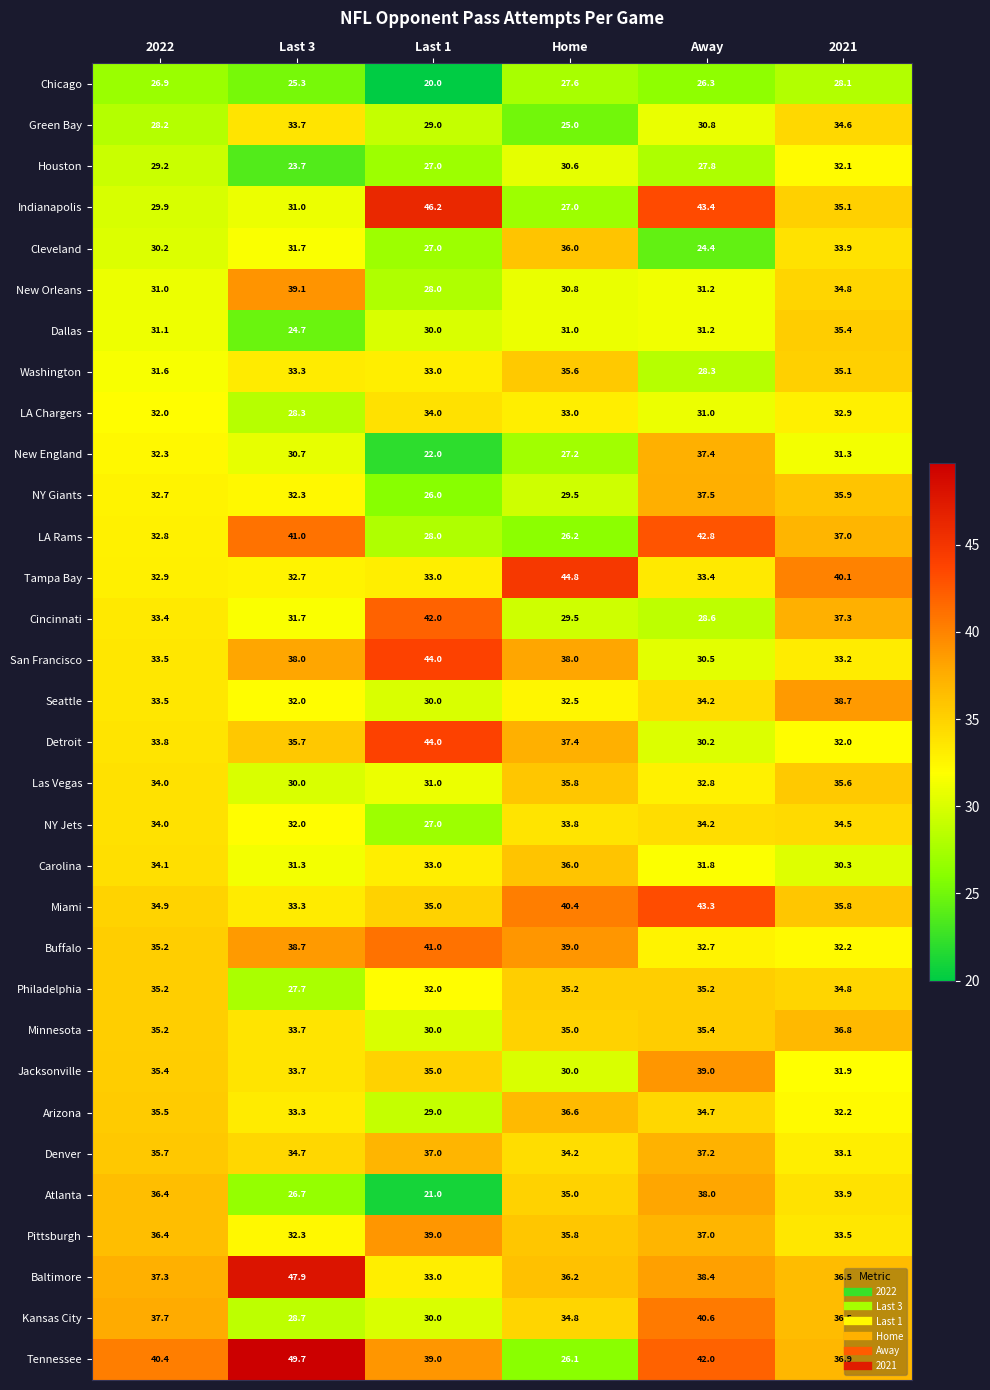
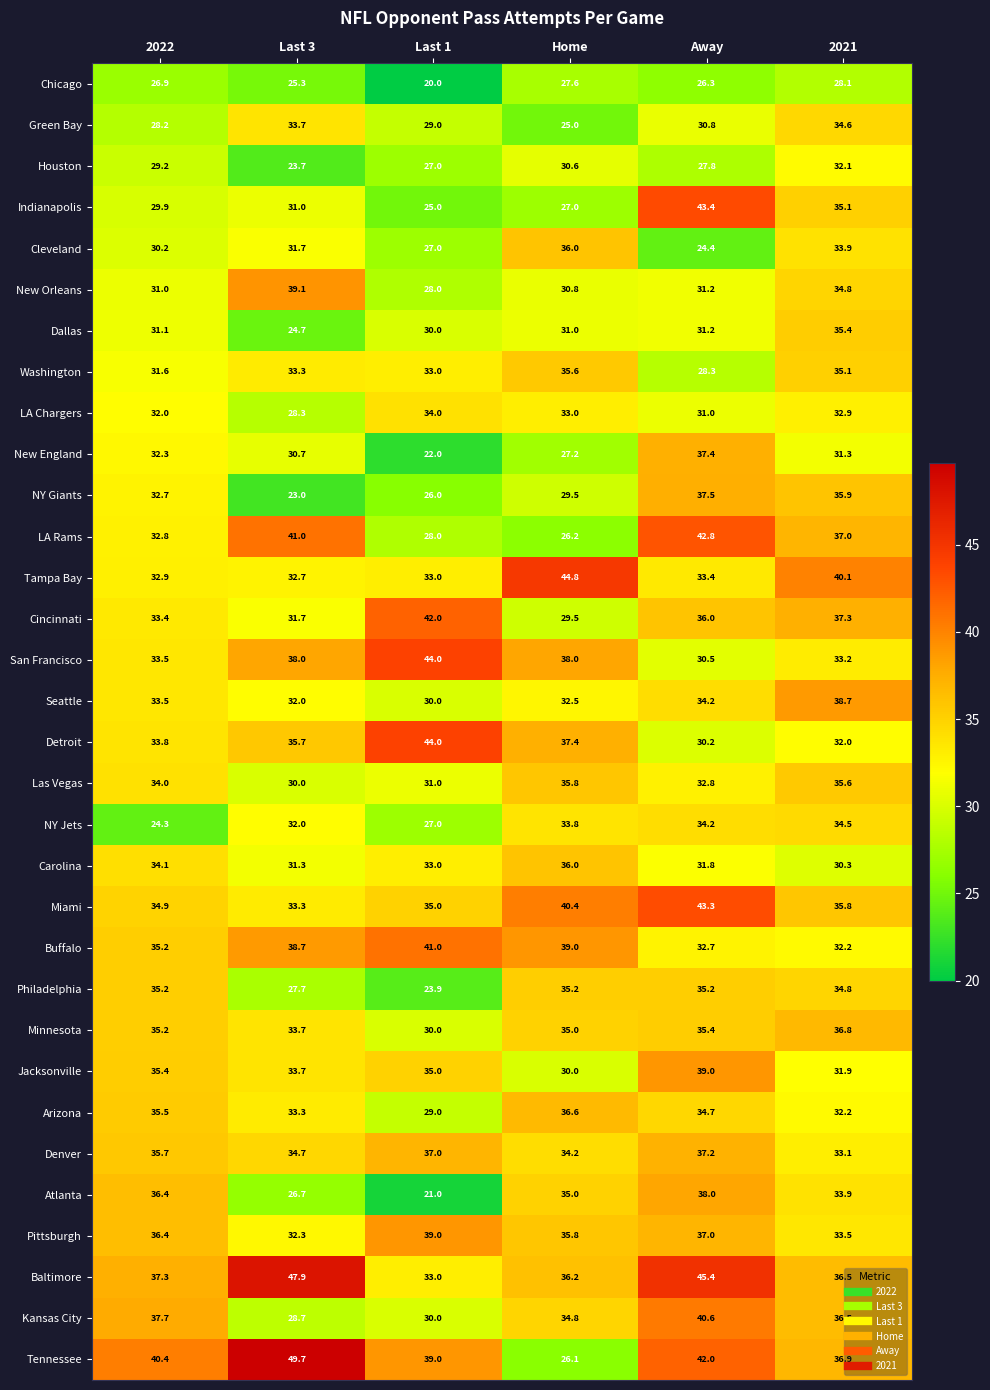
  {
    "Chicago": {
      "2022": 26.9,
      "Last 3": 25.3,
      "Last 1": 20.0,
      "Home": 27.6,
      "Away": 26.3,
      "2021": 28.1
    },
    "Green Bay": {
      "2022": 28.2,
      "Last 3": 33.7,
      "Last 1": 29.0,
      "Home": 25.0,
      "Away": 30.8,
      "2021": 34.6
    },
    "Houston": {
      "2022": 29.2,
      "Last 3": 23.7,
      "Last 1": 27.0,
      "Home": 30.6,
      "Away": 27.8,
      "2021": 32.1
    },
    "Indianapolis": {
      "2022": 29.9,
      "Last 3": 31.0,
-     "Last 1": 46.2,
+     "Last 1": 25.0,
      "Home": 27.0,
      "Away": 43.4,
      "2021": 35.1
    },
    "Cleveland": {
      "2022": 30.2,
      "Last 3": 31.7,
      "Last 1": 27.0,
      "Home": 36.0,
      "Away": 24.4,
      "2021": 33.9
    },
    "New Orleans": {
      "2022": 31.0,
      "Last 3": 39.1,
      "Last 1": 28.0,
      "Home": 30.8,
      "Away": 31.2,
      "2021": 34.8
    },
    "Dallas": {
      "2022": 31.1,
      "Last 3": 24.7,
      "Last 1": 30.0,
      "Home": 31.0,
      "Away": 31.2,
      "2021": 35.4
    },
    "Washington": {
      "2022": 31.6,
      "Last 3": 33.3,
      "Last 1": 33.0,
      "Home": 35.6,
      "Away": 28.3,
      "2021": 35.1
    },
    "LA Chargers": {
      "2022": 32.0,
      "Last 3": 28.3,
      "Last 1": 34.0,
      "Home": 33.0,
      "Away": 31.0,
      "2021": 32.9
    },
    "New England": {
      "2022": 32.3,
      "Last 3": 30.7,
      "Last 1": 22.0,
      "Home": 27.2,
      "Away": 37.4,
      "2021": 31.3
    },
    "NY Giants": {
      "2022": 32.7,
-     "Last 3": 32.3,
+     "Last 3": 23.0,
      "Last 1": 26.0,
      "Home": 29.5,
      "Away": 37.5,
      "2021": 35.9
    },
    "LA Rams": {
      "2022": 32.8,
      "Last 3": 41.0,
      "Last 1": 28.0,
      "Home": 26.2,
      "Away": 42.8,
      "2021": 37.0
    },
    "Tampa Bay": {
      "2022": 32.9,
      "Last 3": 32.7,
      "Last 1": 33.0,
      "Home": 44.8,
      "Away": 33.4,
      "2021": 40.1
    },
    "Cincinnati": {
      "2022": 33.4,
      "Last 3": 31.7,
      "Last 1": 42.0,
      "Home": 29.5,
-     "Away": 28.6,
+     "Away": 36.0,
      "2021": 37.3
    },
    "San Francisco": {
      "2022": 33.5,
      "Last 3": 38.0,
      "Last 1": 44.0,
      "Home": 38.0,
      "Away": 30.5,
      "2021": 33.2
    },
    "Seattle": {
      "2022": 33.5,
      "Last 3": 32.0,
      "Last 1": 30.0,
      "Home": 32.5,
      "Away": 34.2,
      "2021": 38.7
    },
    "Detroit": {
      "2022": 33.8,
      "Last 3": 35.7,
      "Last 1": 44.0,
      "Home": 37.4,
      "Away": 30.2,
      "2021": 32.0
    },
    "Las Vegas": {
      "2022": 34.0,
      "Last 3": 30.0,
      "Last 1": 31.0,
      "Home": 35.8,
      "Away": 32.8,
      "2021": 35.6
    },
    "NY Jets": {
-     "2022": 34.0,
+     "2022": 24.3,
      "Last 3": 32.0,
      "Last 1": 27.0,
      "Home": 33.8,
      "Away": 34.2,
      "2021": 34.5
    },
    "Carolina": {
      "2022": 34.1,
      "Last 3": 31.3,
      "Last 1": 33.0,
      "Home": 36.0,
      "Away": 31.8,
      "2021": 30.3
    },
    "Miami": {
      "2022": 34.9,
      "Last 3": 33.3,
      "Last 1": 35.0,
      "Home": 40.4,
      "Away": 43.3,
      "2021": 35.8
    },
    "Buffalo": {
      "2022": 35.2,
      "Last 3": 38.7,
      "Last 1": 41.0,
      "Home": 39.0,
      "Away": 32.7,
      "2021": 32.2
    },
    "Philadelphia": {
      "2022": 35.2,
      "Last 3": 27.7,
-     "Last 1": 32.0,
+     "Last 1": 23.9,
      "Home": 35.2,
      "Away": 35.2,
      "2021": 34.8
    },
    "Minnesota": {
      "2022": 35.2,
      "Last 3": 33.7,
      "Last 1": 30.0,
      "Home": 35.0,
      "Away": 35.4,
      "2021": 36.8
    },
    "Jacksonville": {
      "2022": 35.4,
      "Last 3": 33.7,
      "Last 1": 35.0,
      "Home": 30.0,
      "Away": 39.0,
      "2021": 31.9
    },
    "Arizona": {
      "2022": 35.5,
      "Last 3": 33.3,
      "Last 1": 29.0,
      "Home": 36.6,
      "Away": 34.7,
      "2021": 32.2
    },
    "Denver": {
      "2022": 35.7,
      "Last 3": 34.7,
      "Last 1": 37.0,
      "Home": 34.2,
      "Away": 37.2,
      "2021": 33.1
    },
    "Atlanta": {
      "2022": 36.4,
      "Last 3": 26.7,
      "Last 1": 21.0,
      "Home": 35.0,
      "Away": 38.0,
      "2021": 33.9
    },
    "Pittsburgh": {
      "2022": 36.4,
      "Last 3": 32.3,
      "Last 1": 39.0,
      "Home": 35.8,
      "Away": 37.0,
      "2021": 33.5
    },
    "Baltimore": {
      "2022": 37.3,
      "Last 3": 47.9,
      "Last 1": 33.0,
      "Home": 36.2,
-     "Away": 38.4
+     "Away": 45.4
    },
    "Kansas City": {
      "2022": 37.7,
      "Last 3": 28.7,
      "Last 1": 30.0,
      "Home": 34.8,
      "Away": 40.6
    },
    "Tennessee": {
      "2022": 40.4,
      "Last 3": 49.7,
      "Last 1": 39.0,
      "Home": 26.1,
      "Away": 42.0
    }
  }
